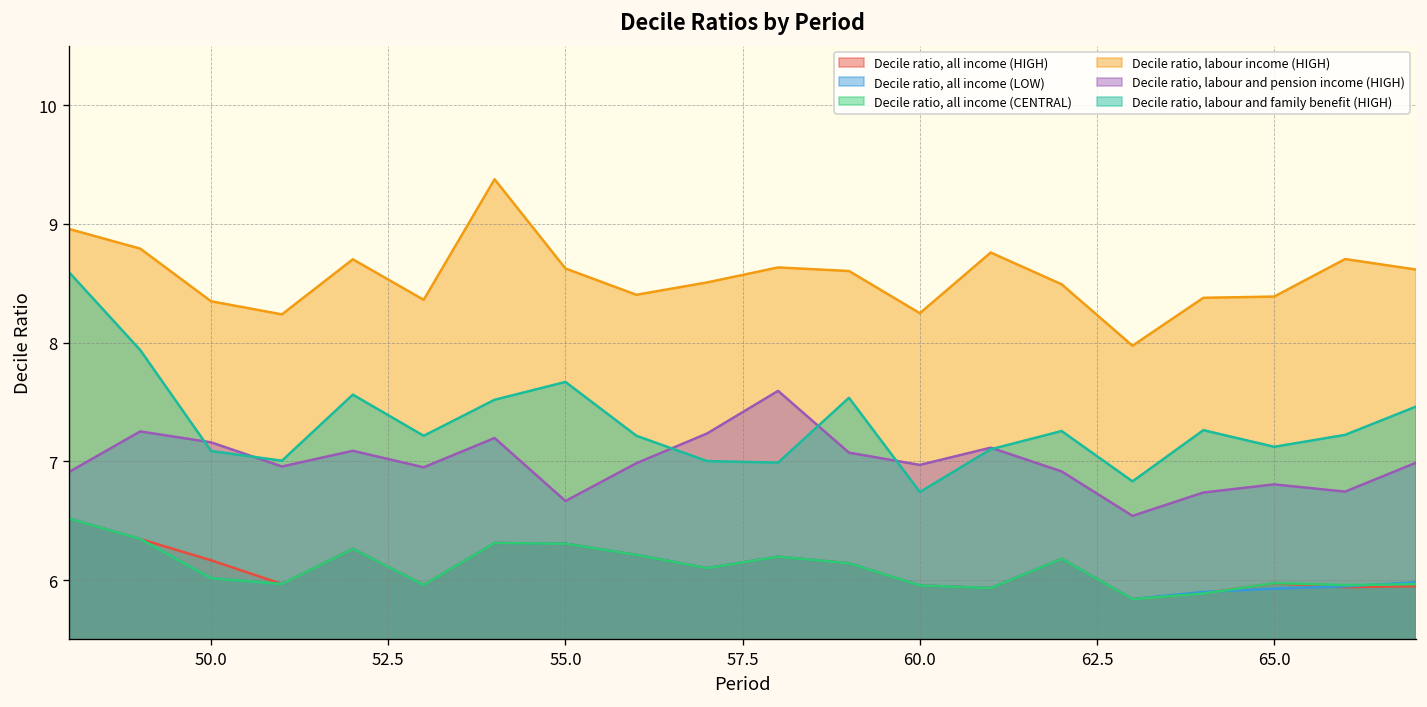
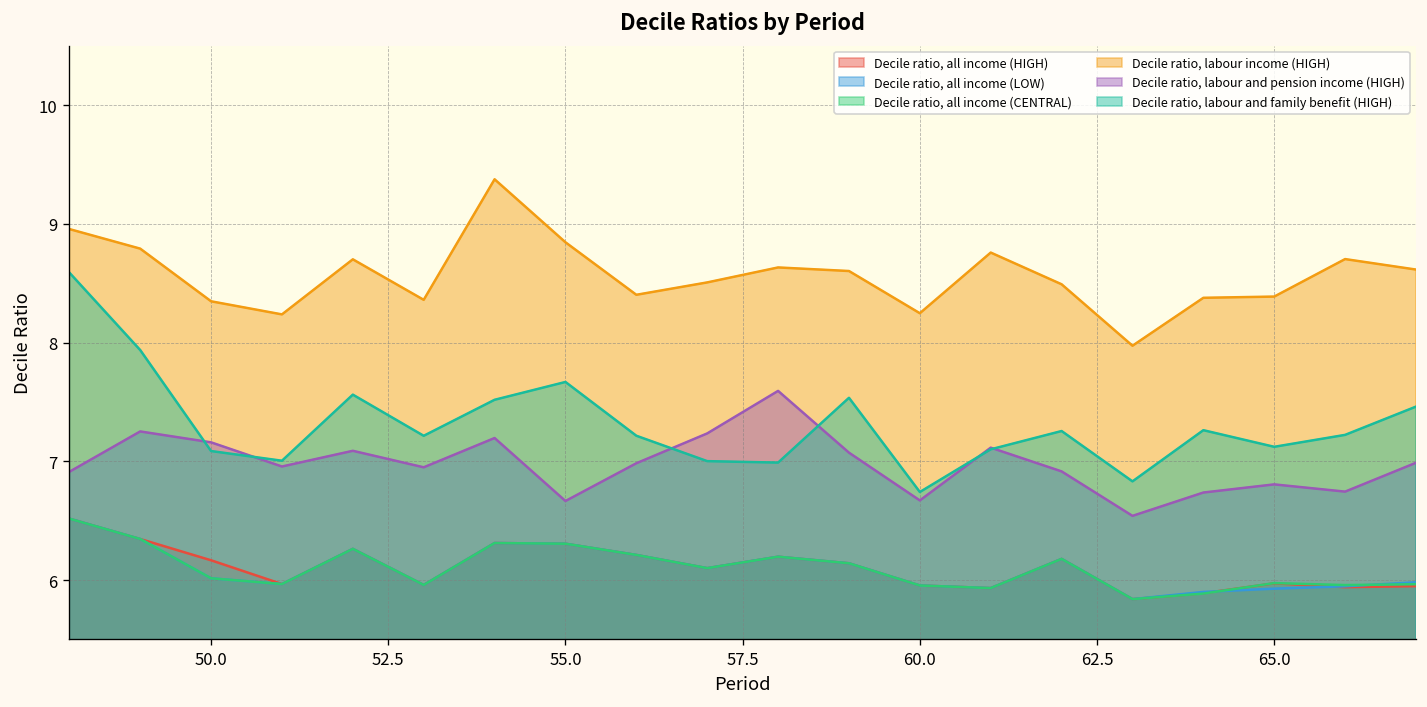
  {
    "Decile ratio, all income (HIGH)": {
      "50.0": 6.2
    },
    "Decile ratio, labour income (HIGH)": {
      "50.0": 8.3,
-     "55.0": 8.6,
+     "55.0": 8.8,
      "60.0": 8.2,
      "65.0": 8.4
    },
    "Decile ratio, labour and pension income (HIGH)": {
      "50.0": 7.2,
      "55.0": 6.7,
-     "60.0": 7.0,
+     "60.0": 6.7,
      "65.0": 6.8
    }
  }
